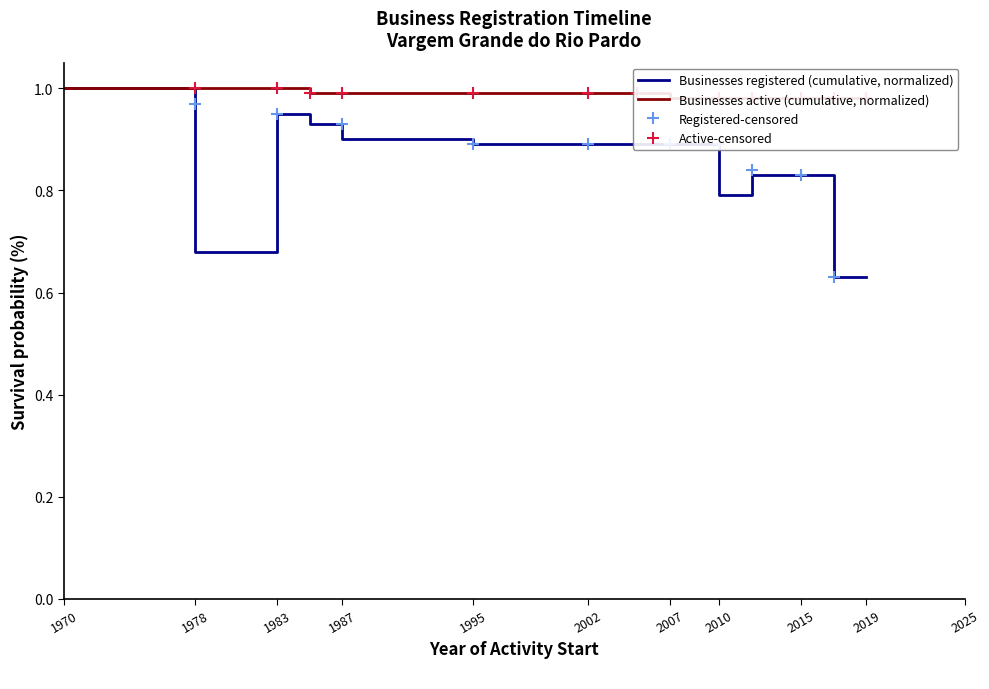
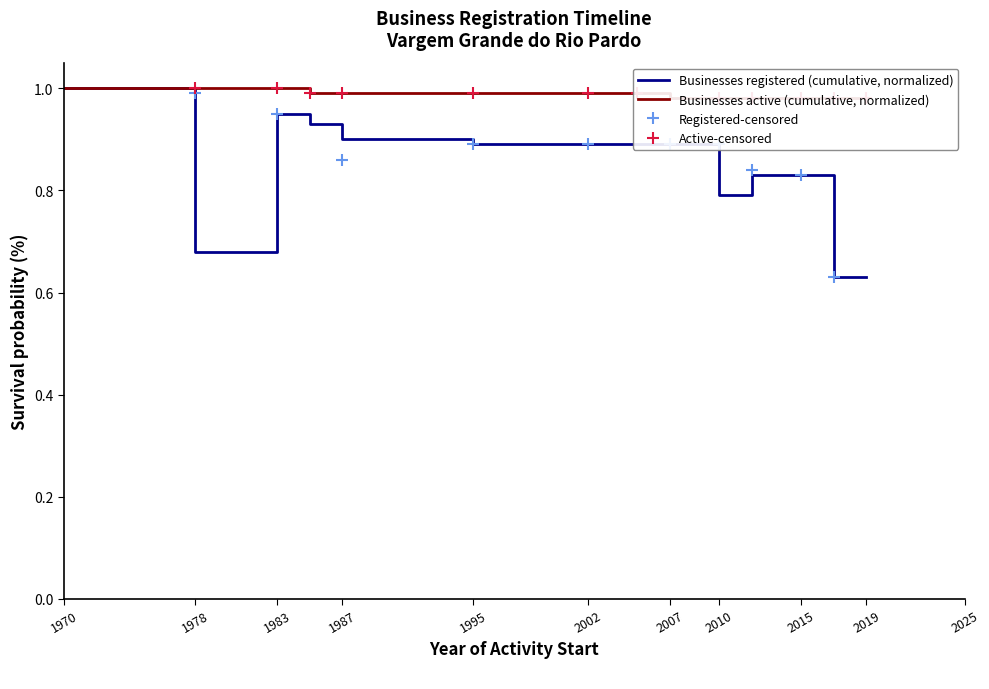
  {
    "Businesses registered (cumulative, normalized)": {
      "1978": 0.68,
      "1987": 0.90,
      "2010": 0.79,
      "2019": 0.63
    },
    "Registered-censored": {
-     "1978": 0.97,
-     "1987": 0.93
+     "1978": 0.99,
+     "1987": 0.86
    }
  }
